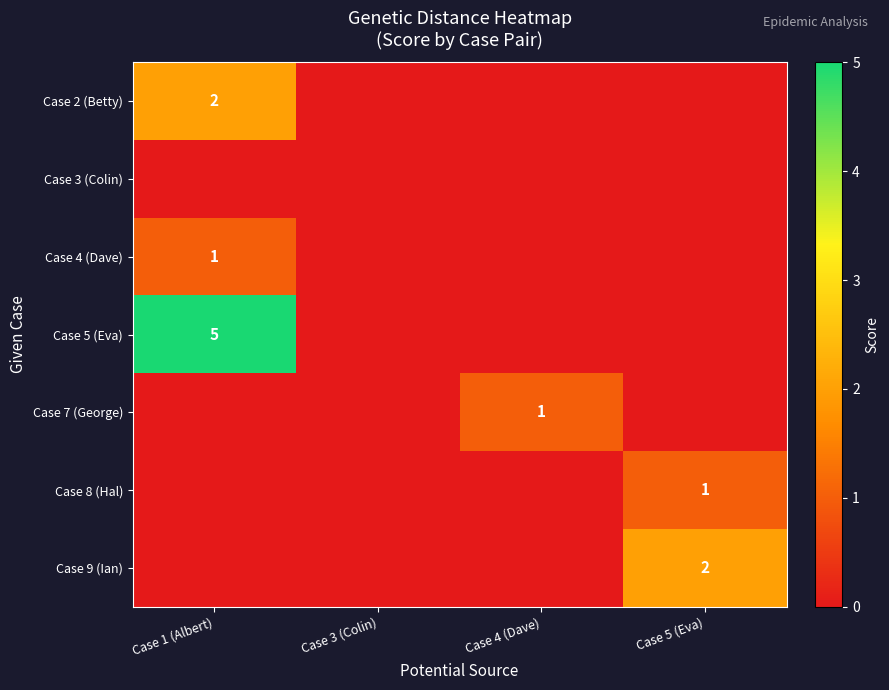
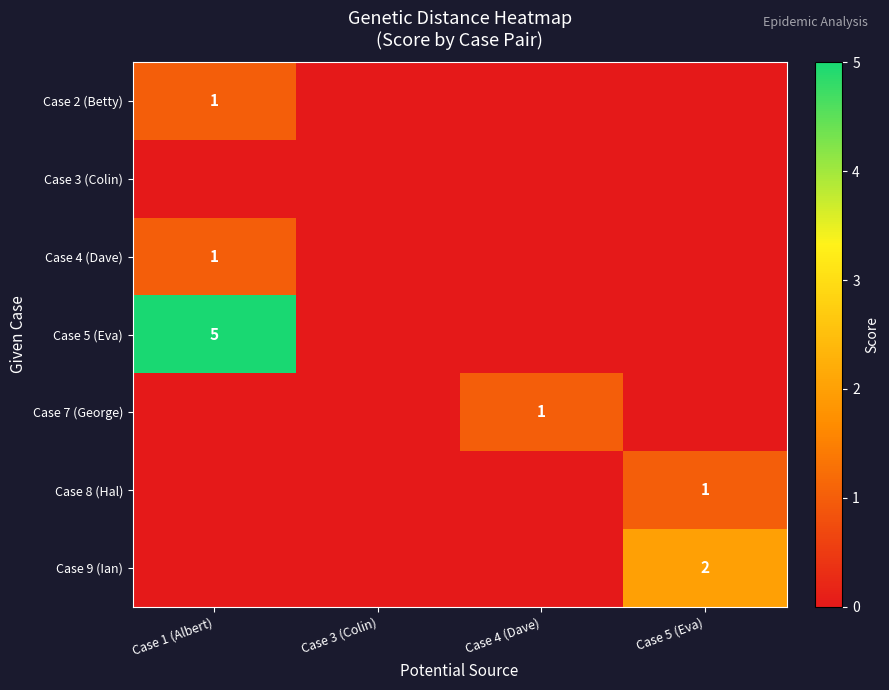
  {
    "Case 2 (Betty)": {
-     "Case 1 (Albert)": 2
+     "Case 1 (Albert)": 1
    },
    "Case 4 (Dave)": {
      "Case 1 (Albert)": 1
    },
    "Case 5 (Eva)": {
      "Case 1 (Albert)": 5
    },
    "Case 7 (George)": {
      "Case 4 (Dave)": 1
    },
    "Case 8 (Hal)": {
      "Case 5 (Eva)": 1
    },
    "Case 9 (Ian)": {
      "Case 5 (Eva)": 2
    }
  }
